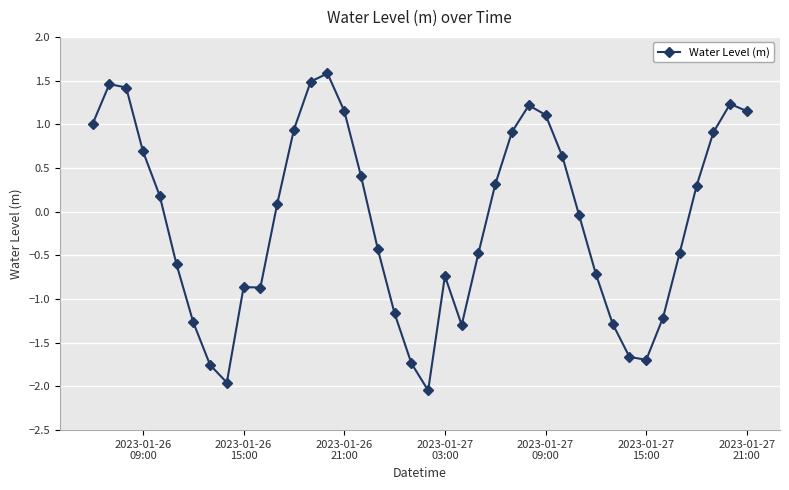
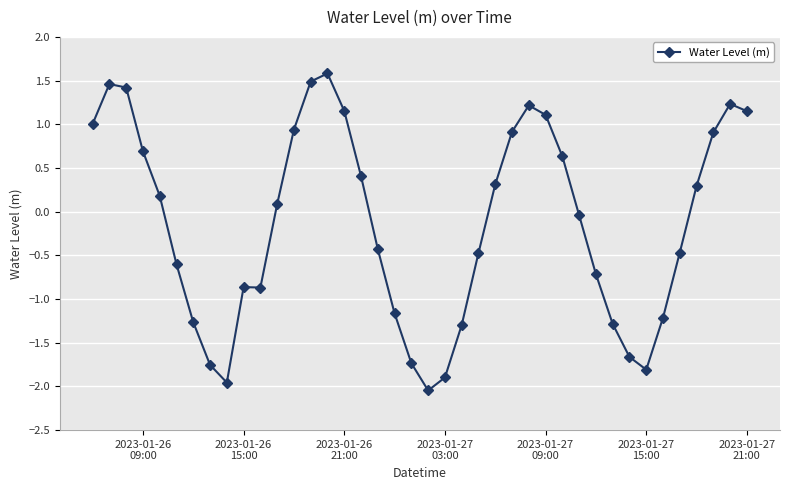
  {
    "2023-01-26 09:00": 0.7,
    "2023-01-26 15:00": -0.9,
    "2023-01-26 21:00": 1.2,
-   "2023-01-27 03:00": -0.7,
+   "2023-01-27 03:00": -1.9,
    "2023-01-27 09:00": 1.1,
-   "2023-01-27 15:00": -1.7,
+   "2023-01-27 15:00": -1.8,
    "2023-01-27 21:00": 1.2
  }
